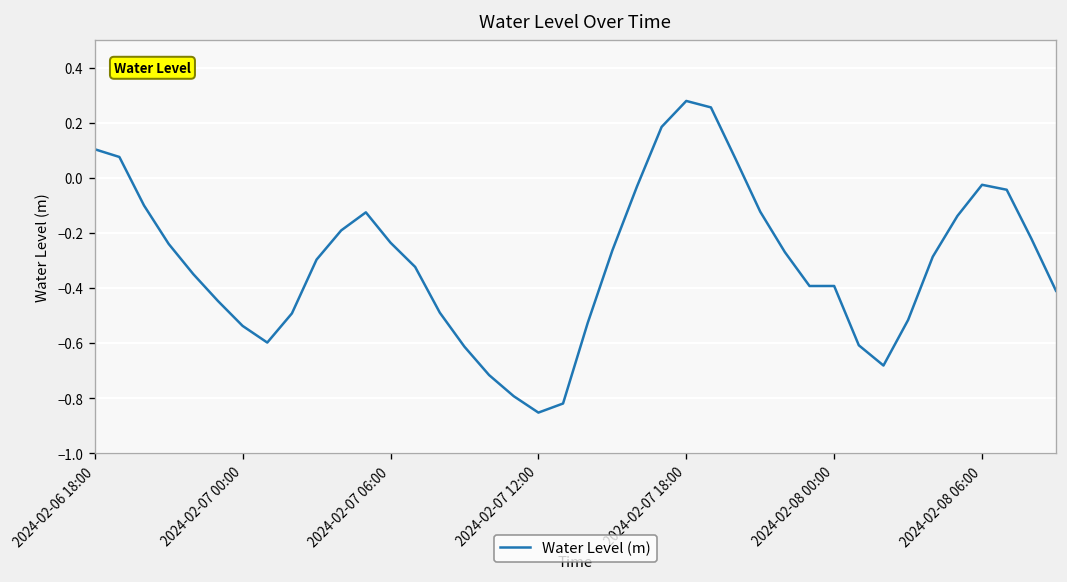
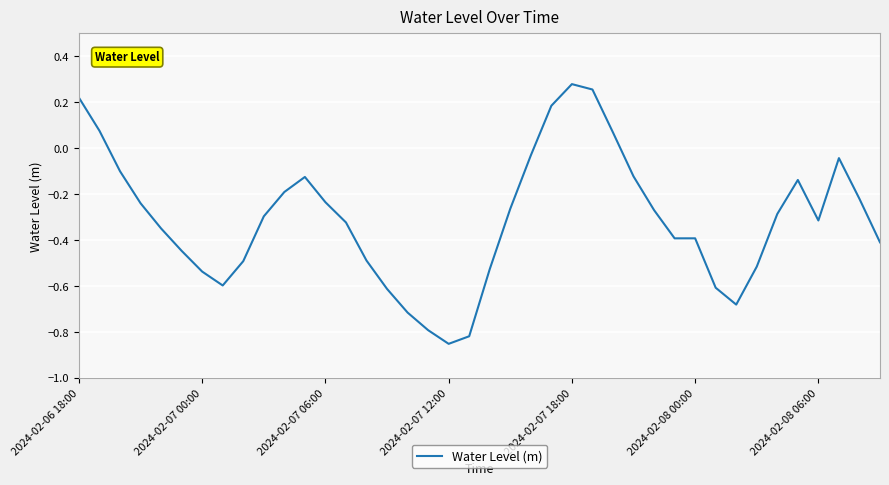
  {
-   "2024-02-06 18:00": 0.10,
+   "2024-02-06 18:00": 0.22,
    "2024-02-07 00:00": -0.54,
    "2024-02-07 06:00": -0.24,
    "2024-02-07 12:00": -0.85,
    "2024-02-07 18:00": 0.28,
    "2024-02-08 00:00": -0.39,
-   "2024-02-08 06:00": -0.03
+   "2024-02-08 06:00": -0.31
  }
